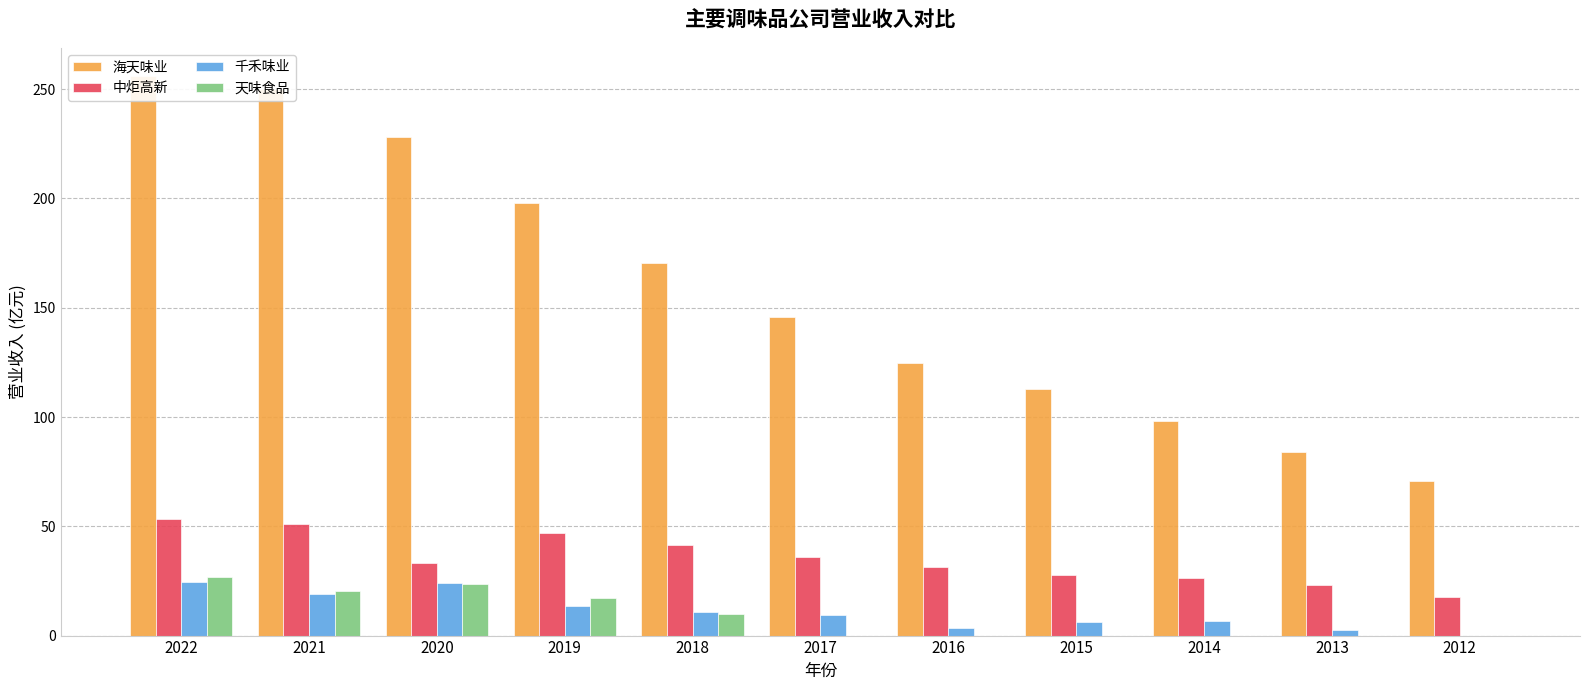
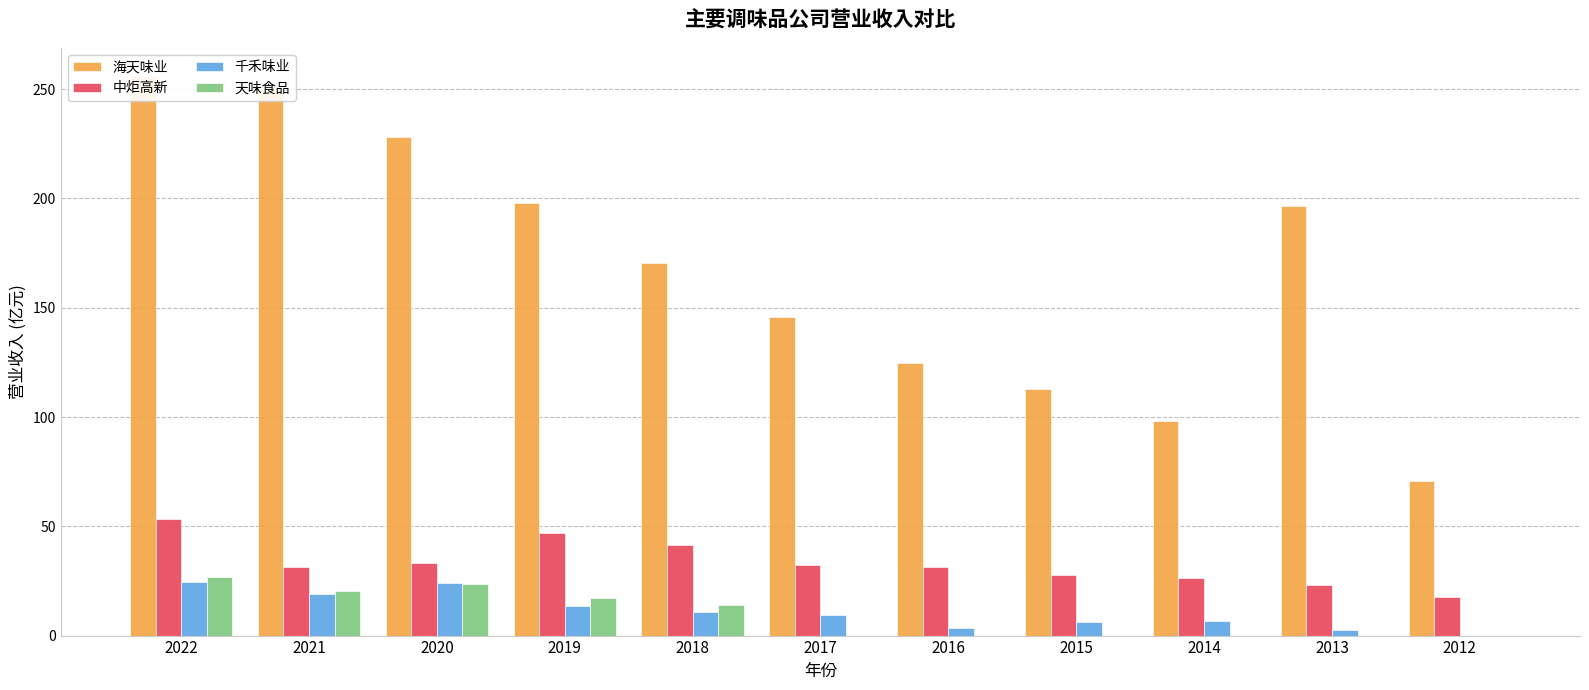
  {
    "海天味业": {
      "2020": 228,
      "2019": 198,
      "2018": 170,
      "2017": 146,
      "2016": 125,
      "2015": 113,
      "2014": 98,
-     "2013": 84,
+     "2013": 196,
      "2012": 71
    },
    "中炬高新": {
      "2022": 53,
-     "2021": 51,
+     "2021": 32,
      "2020": 33,
      "2019": 47,
      "2018": 42,
-     "2017": 36,
+     "2017": 32,
      "2016": 32,
      "2015": 28,
      "2014": 26,
      "2013": 23,
      "2012": 18
    },
    "千禾味业": {
      "2022": 24,
      "2021": 19,
      "2020": 24,
      "2019": 14,
      "2018": 11,
      "2017": 9,
      "2016": 3,
      "2015": 6,
      "2014": 7,
      "2013": 2,
      "2012": 0
    },
    "天味食品": {
      "2022": 27,
      "2021": 20,
      "2020": 24,
      "2019": 17,
-     "2018": 10,
+     "2018": 14,
      "2017": 0,
      "2016": 0,
      "2015": 0,
      "2014": 0,
      "2013": 0,
      "2012": 0
    }
  }
